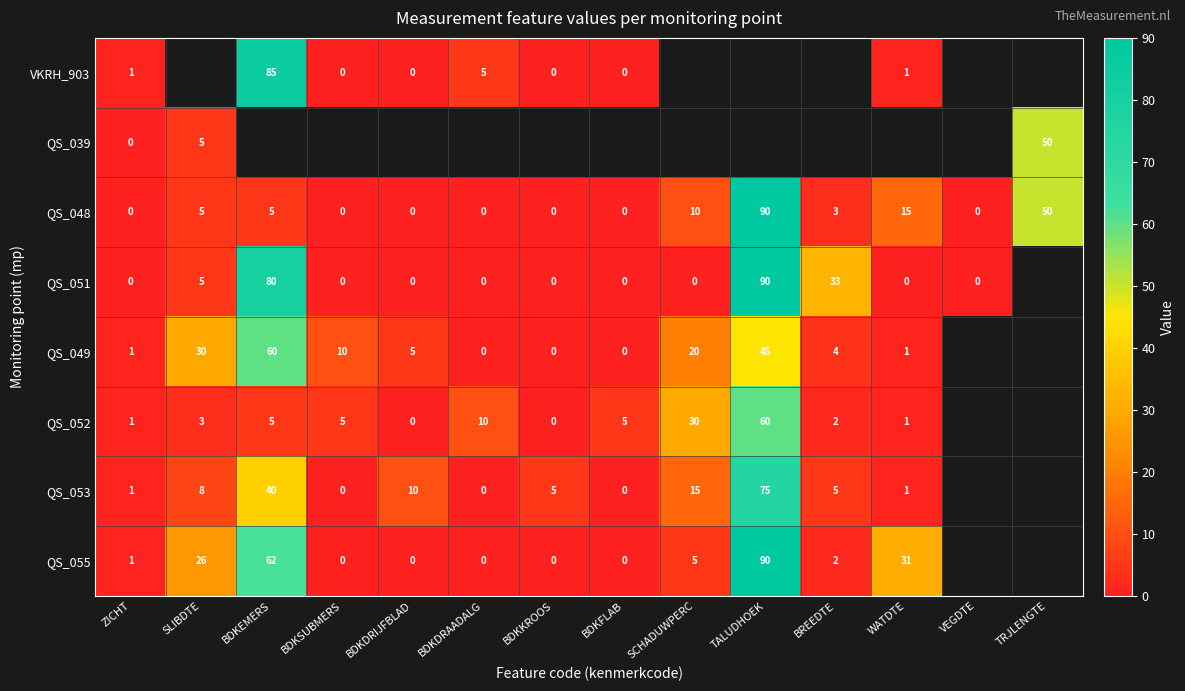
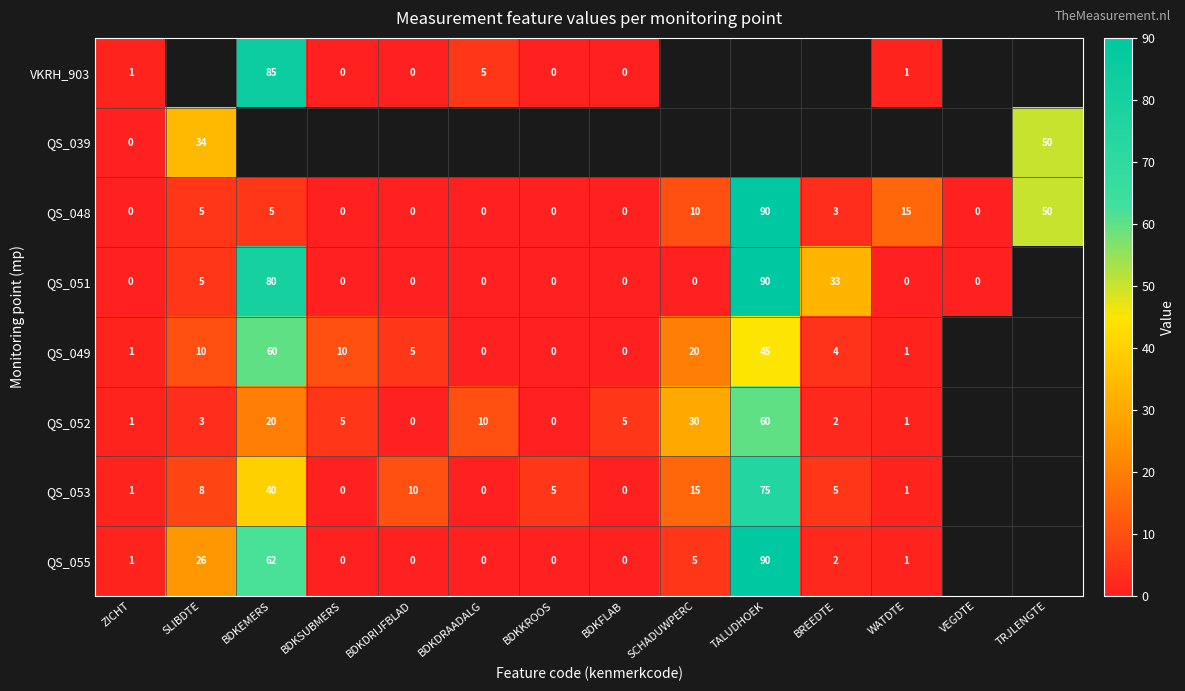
  {
    "VKRH_903": {
      "ZICHT": 1,
      "BDKEMERS": 85,
      "BDKSUBMERS": 0,
      "BDKDRIJFBLAD": 0,
      "BDKDRAADALG": 5,
      "BDKKROOS": 0,
      "BDKFLAB": 0,
      "WATDTE": 1
    },
    "QS_039": {
      "ZICHT": 0,
-     "SLIBDTE": 5,
+     "SLIBDTE": 34,
      "TRJLENGTE": 50
    },
    "QS_048": {
      "ZICHT": 0,
      "SLIBDTE": 5,
      "BDKEMERS": 5,
      "BDKSUBMERS": 0,
      "BDKDRIJFBLAD": 0,
      "BDKDRAADALG": 0,
      "BDKKROOS": 0,
      "BDKFLAB": 0,
      "SCHADUWPERC": 10,
      "TALUDHOEK": 90,
      "BREEDTE": 3,
      "WATDTE": 15,
      "VEGDTE": 0,
      "TRJLENGTE": 50
    },
    "QS_051": {
      "ZICHT": 0,
      "SLIBDTE": 5,
      "BDKEMERS": 80,
      "BDKSUBMERS": 0,
      "BDKDRIJFBLAD": 0,
      "BDKDRAADALG": 0,
      "BDKKROOS": 0,
      "BDKFLAB": 0,
      "SCHADUWPERC": 0,
      "TALUDHOEK": 90,
      "BREEDTE": 33,
      "WATDTE": 0,
      "VEGDTE": 0
    },
    "QS_049": {
      "ZICHT": 1,
-     "SLIBDTE": 30,
+     "SLIBDTE": 10,
      "BDKEMERS": 60,
      "BDKSUBMERS": 10,
      "BDKDRIJFBLAD": 5,
      "BDKDRAADALG": 0,
      "BDKKROOS": 0,
      "BDKFLAB": 0,
      "SCHADUWPERC": 20,
      "TALUDHOEK": 45,
      "BREEDTE": 4,
      "WATDTE": 1
    },
    "QS_052": {
      "ZICHT": 1,
      "SLIBDTE": 3,
-     "BDKEMERS": 5,
+     "BDKEMERS": 20,
      "BDKSUBMERS": 5,
      "BDKDRIJFBLAD": 0,
      "BDKDRAADALG": 10,
      "BDKKROOS": 0,
      "BDKFLAB": 5,
      "SCHADUWPERC": 30,
      "TALUDHOEK": 60,
      "BREEDTE": 2,
      "WATDTE": 1
    },
    "QS_053": {
      "ZICHT": 1,
      "SLIBDTE": 8,
      "BDKEMERS": 40,
      "BDKSUBMERS": 0,
      "BDKDRIJFBLAD": 10,
      "BDKDRAADALG": 0,
      "BDKKROOS": 5,
      "BDKFLAB": 0,
      "SCHADUWPERC": 15,
      "TALUDHOEK": 75,
      "BREEDTE": 5,
      "WATDTE": 1
    },
    "QS_055": {
      "ZICHT": 1,
      "SLIBDTE": 26,
      "BDKEMERS": 62,
      "BDKSUBMERS": 0,
      "BDKDRIJFBLAD": 0,
      "BDKDRAADALG": 0,
      "BDKKROOS": 0,
      "BDKFLAB": 0,
      "SCHADUWPERC": 5,
      "TALUDHOEK": 90,
      "BREEDTE": 2,
-     "WATDTE": 31
+     "WATDTE": 1
    }
  }
